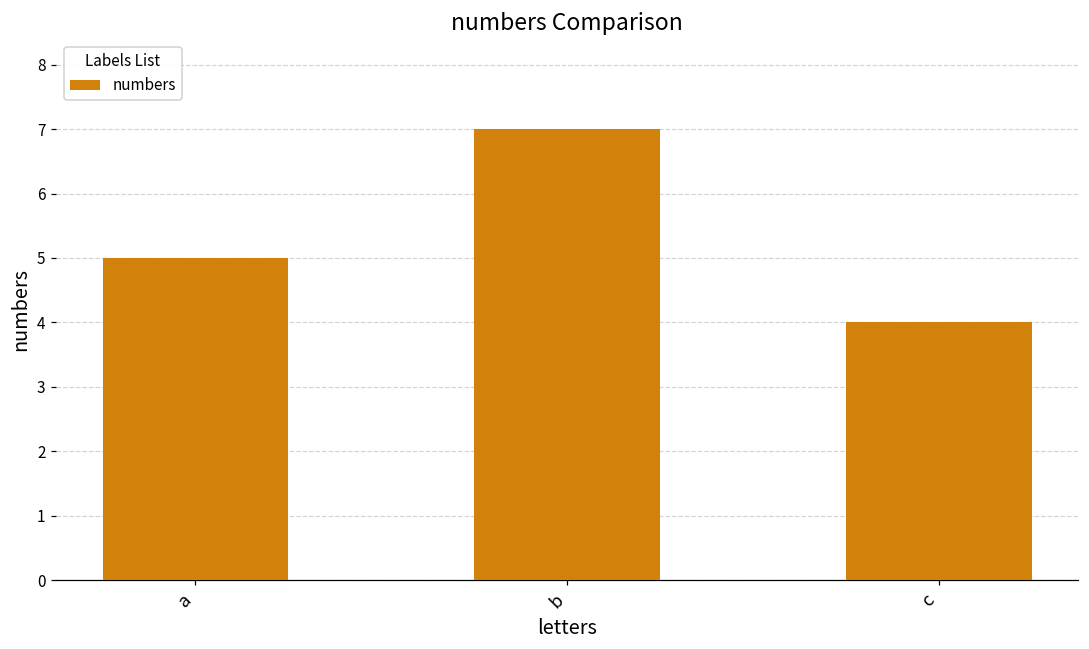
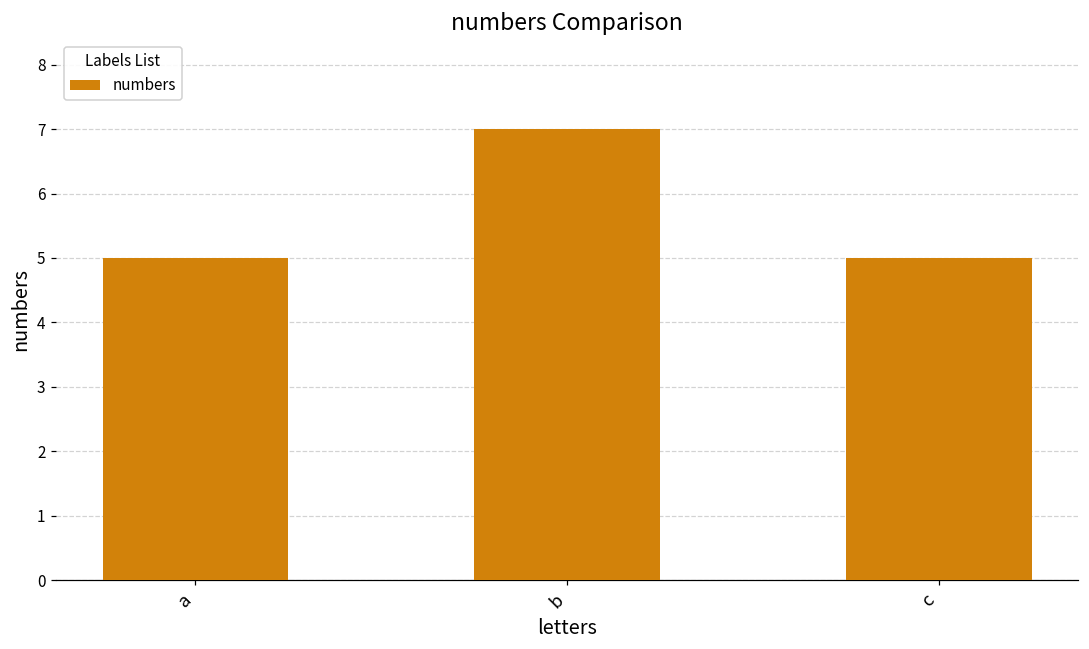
  {
    "a": 5,
    "b": 7,
-   "c": 4
+   "c": 5
  }
